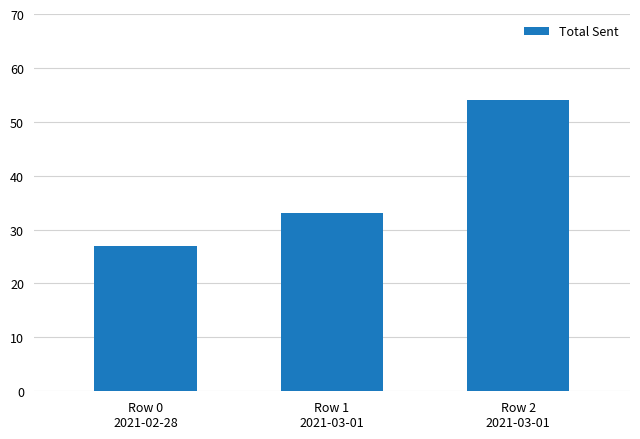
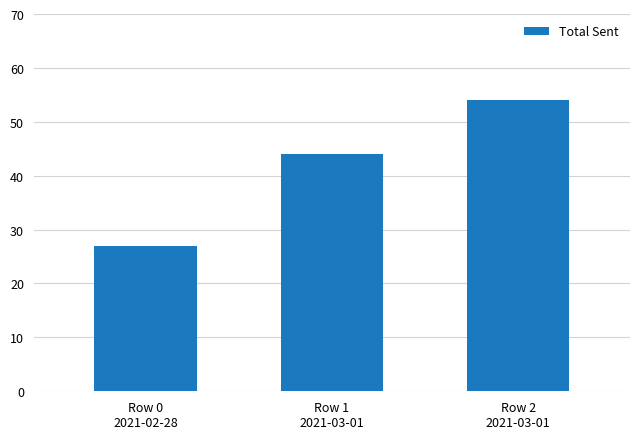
  {
    "Row 0 2021-02-28": 27,
-   "Row 1 2021-03-01": 33,
+   "Row 1 2021-03-01": 44,
    "Row 2 2021-03-01": 54
  }
